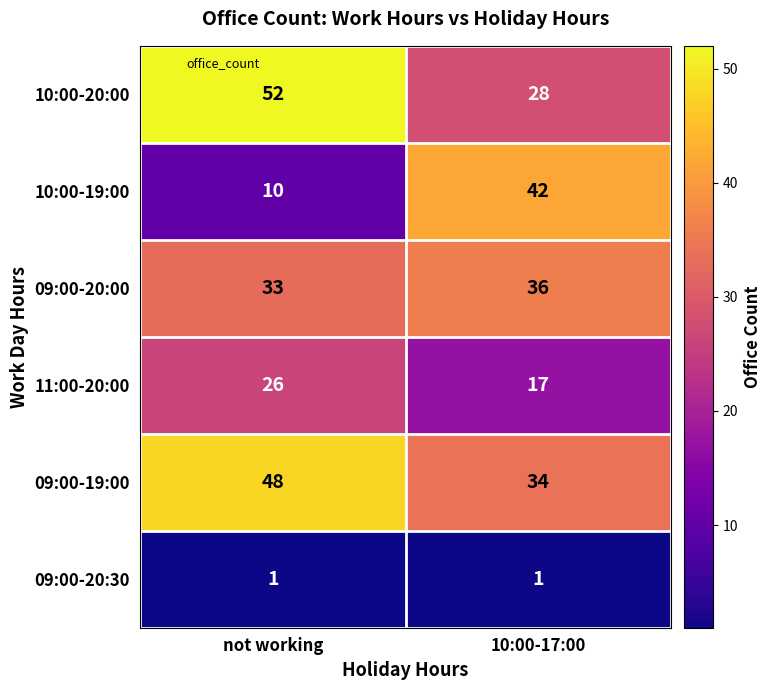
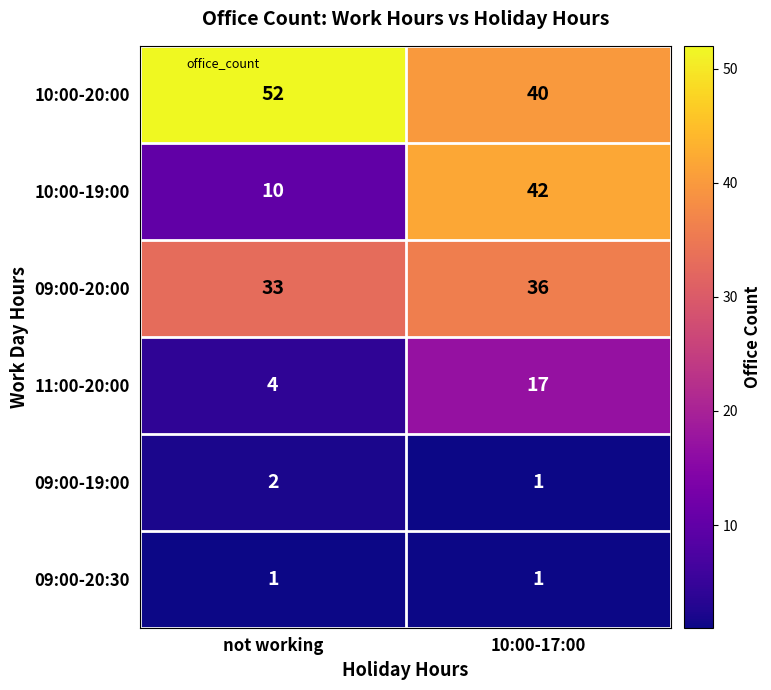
  {
    "10:00-20:00": {
      "not working": 52,
-     "10:00-17:00": 28
+     "10:00-17:00": 40
    },
    "10:00-19:00": {
      "not working": 10,
      "10:00-17:00": 42
    },
    "09:00-20:00": {
      "not working": 33,
      "10:00-17:00": 36
    },
    "11:00-20:00": {
-     "not working": 26,
+     "not working": 4,
      "10:00-17:00": 17
    },
    "09:00-19:00": {
-     "not working": 48,
-     "10:00-17:00": 34
+     "not working": 2,
+     "10:00-17:00": 1
    },
    "09:00-20:30": {
      "not working": 1,
      "10:00-17:00": 1
    }
  }
